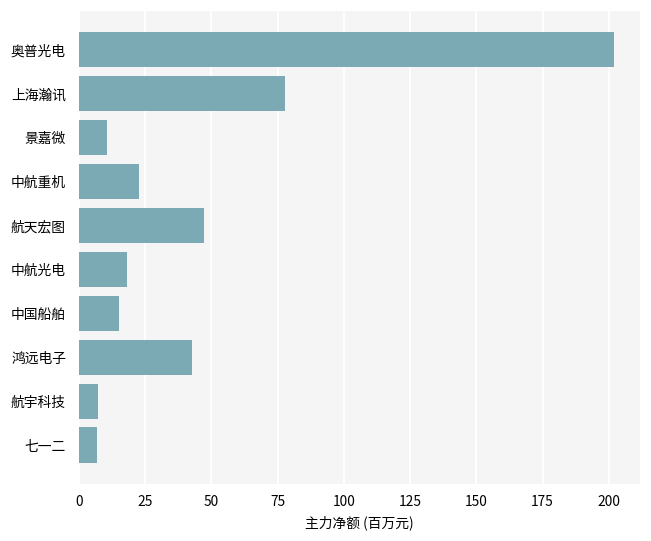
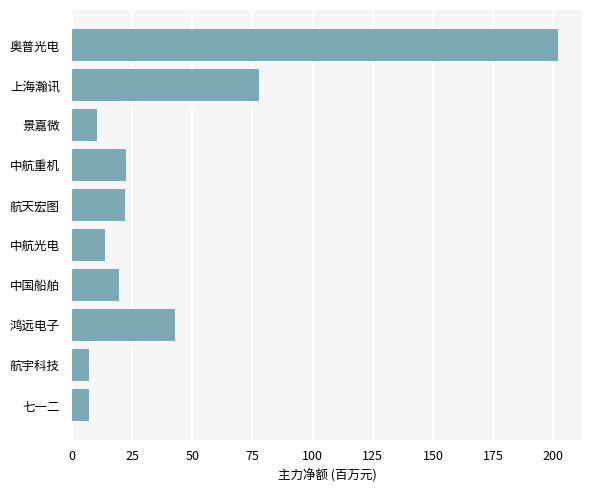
  {
    "奥普光电": 202,
    "上海瀚讯": 78,
    "景嘉微": 10,
    "中航重机": 23,
-   "航天宏图": 47,
-   "中航光电": 18,
-   "中国船舶": 15,
+   "航天宏图": 22,
+   "中航光电": 14,
+   "中国船舶": 19,
    "鸿远电子": 43,
    "航宇科技": 7,
    "七一二": 7
  }
